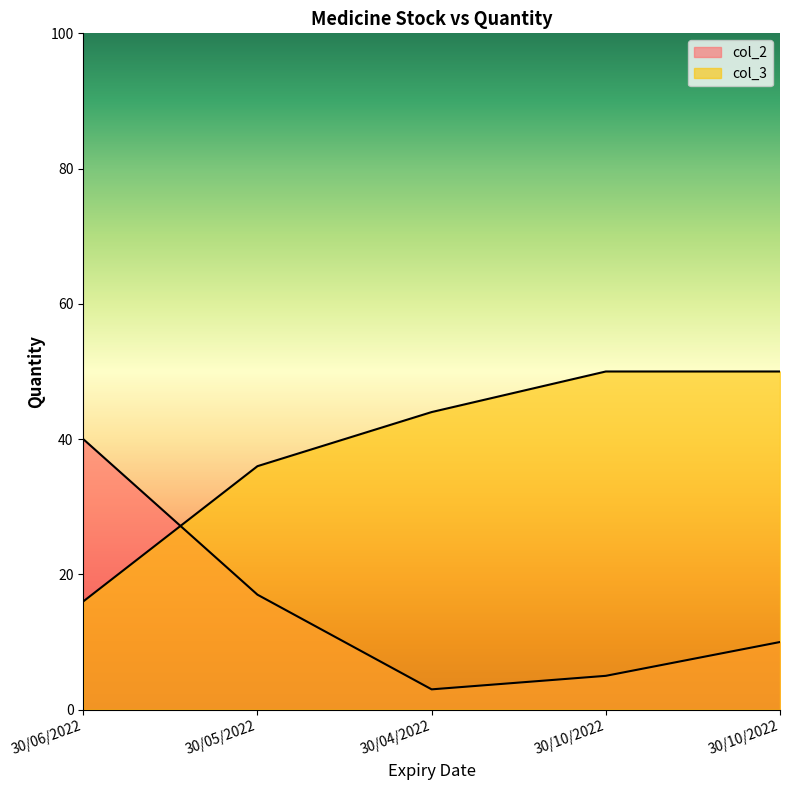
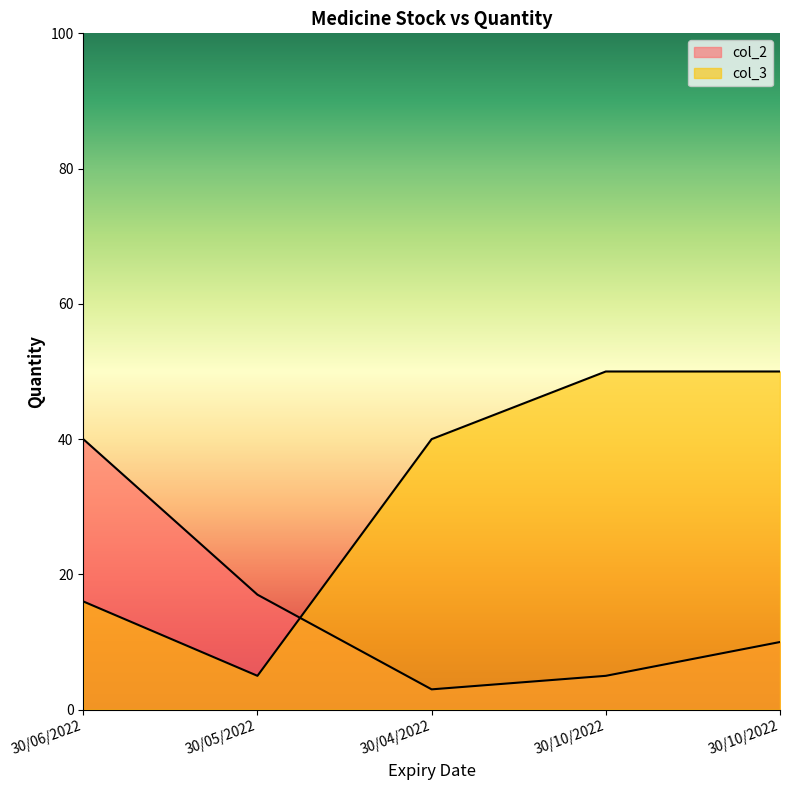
  {
    "col_2": {
      "30/06/2022": 40,
      "30/05/2022": 17,
      "30/04/2022": 3
    },
    "col_3": {
      "30/06/2022": 16,
-     "30/05/2022": 36,
-     "30/04/2022": 44
+     "30/05/2022": 5,
+     "30/04/2022": 40
    }
  }
